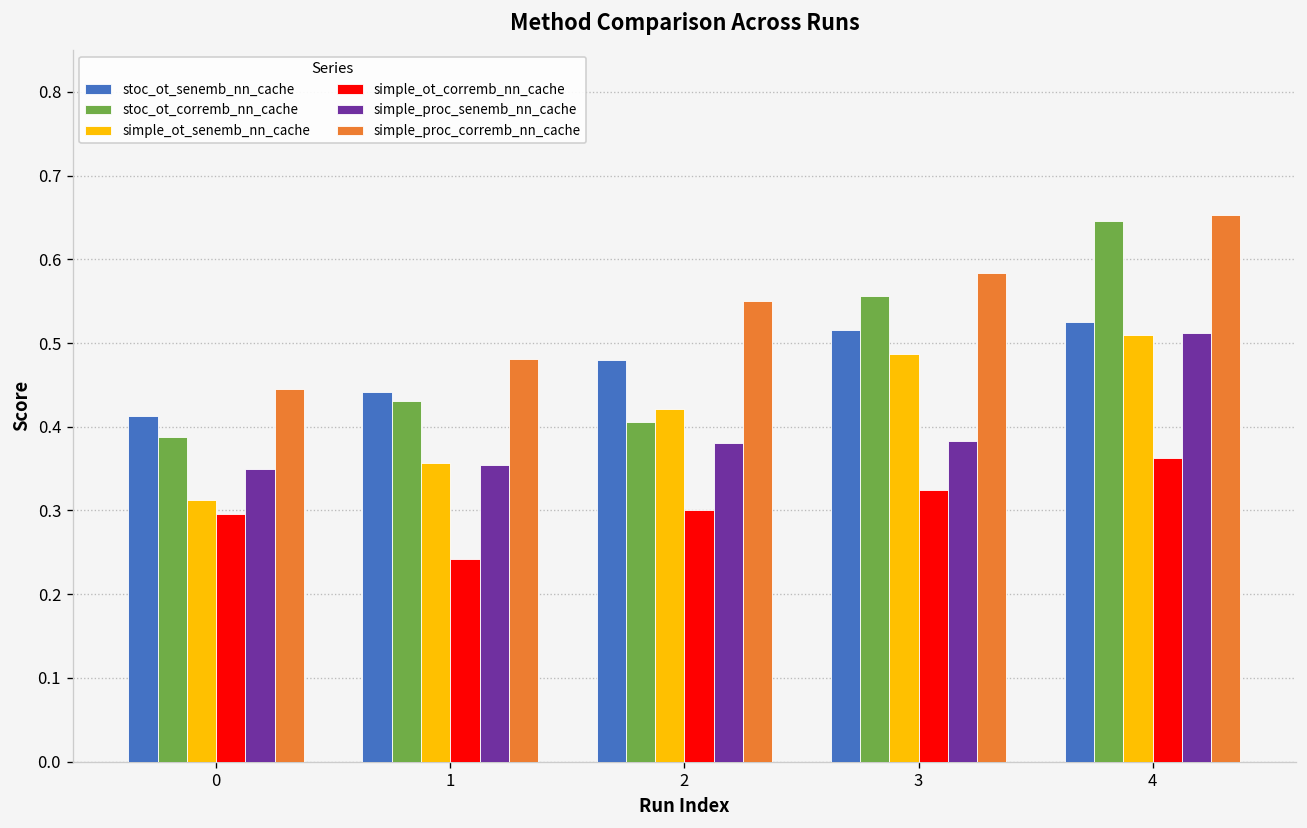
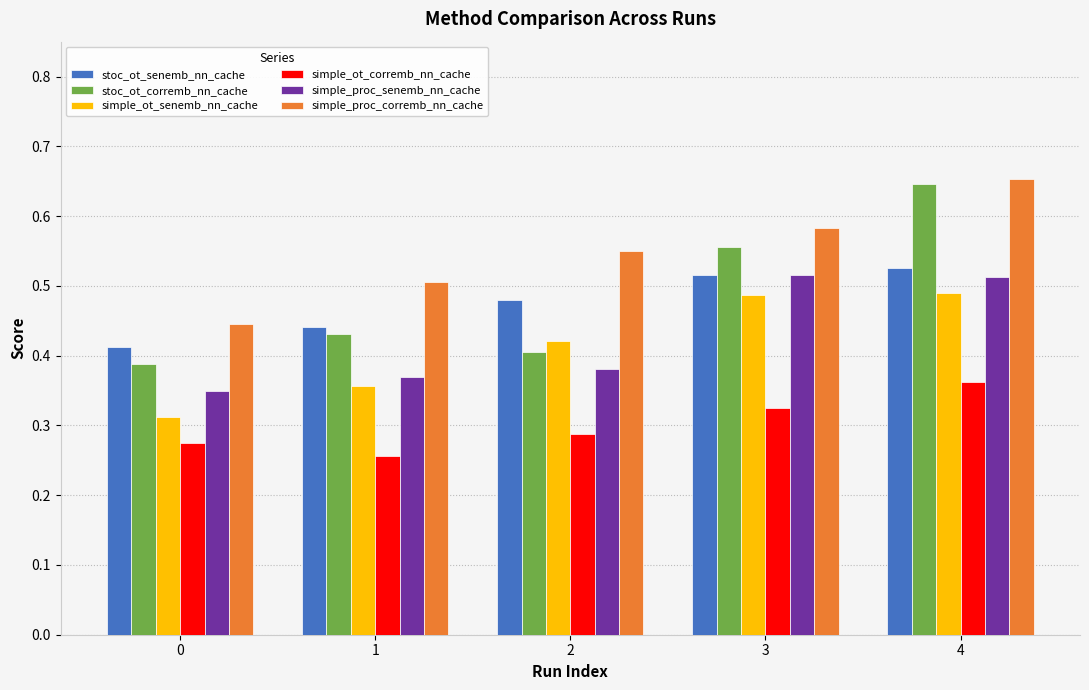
  {
    "stoc_ot_senemb_nn_cache": {
      "0": 0.41,
      "1": 0.44,
      "2": 0.48,
      "3": 0.52,
      "4": 0.53
    },
    "stoc_ot_corremb_nn_cache": {
      "0": 0.39,
      "1": 0.43,
      "2": 0.41,
      "3": 0.56,
      "4": 0.65
    },
    "simple_ot_senemb_nn_cache": {
      "0": 0.31,
      "1": 0.36,
      "2": 0.42,
      "3": 0.49,
-     "4": 0.51
+     "4": 0.49
    },
    "simple_ot_corremb_nn_cache": {
-     "0": 0.30,
-     "1": 0.24,
-     "2": 0.30,
+     "0": 0.28,
+     "1": 0.26,
+     "2": 0.29,
      "3": 0.33,
      "4": 0.36
    },
    "simple_proc_senemb_nn_cache": {
      "0": 0.35,
-     "1": 0.35,
+     "1": 0.37,
      "2": 0.38,
-     "3": 0.38,
+     "3": 0.52,
      "4": 0.51
    },
    "simple_proc_corremb_nn_cache": {
      "0": 0.45,
-     "1": 0.48,
+     "1": 0.51,
      "2": 0.55,
      "3": 0.58,
      "4": 0.65
    }
  }
